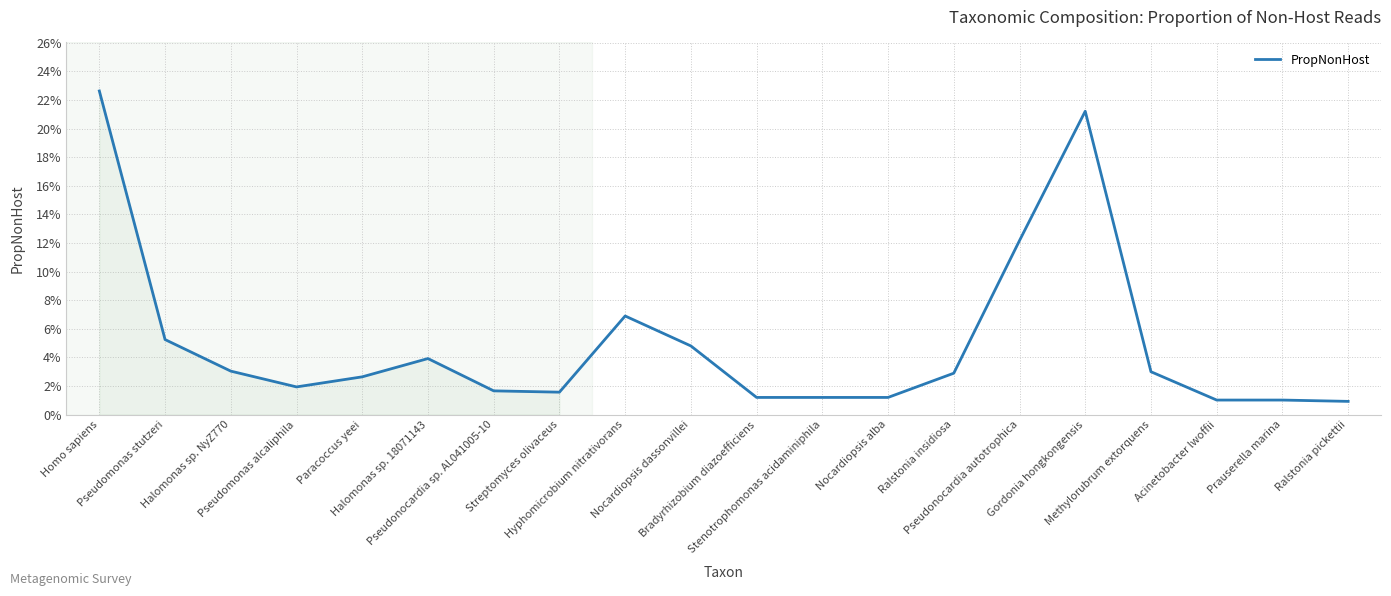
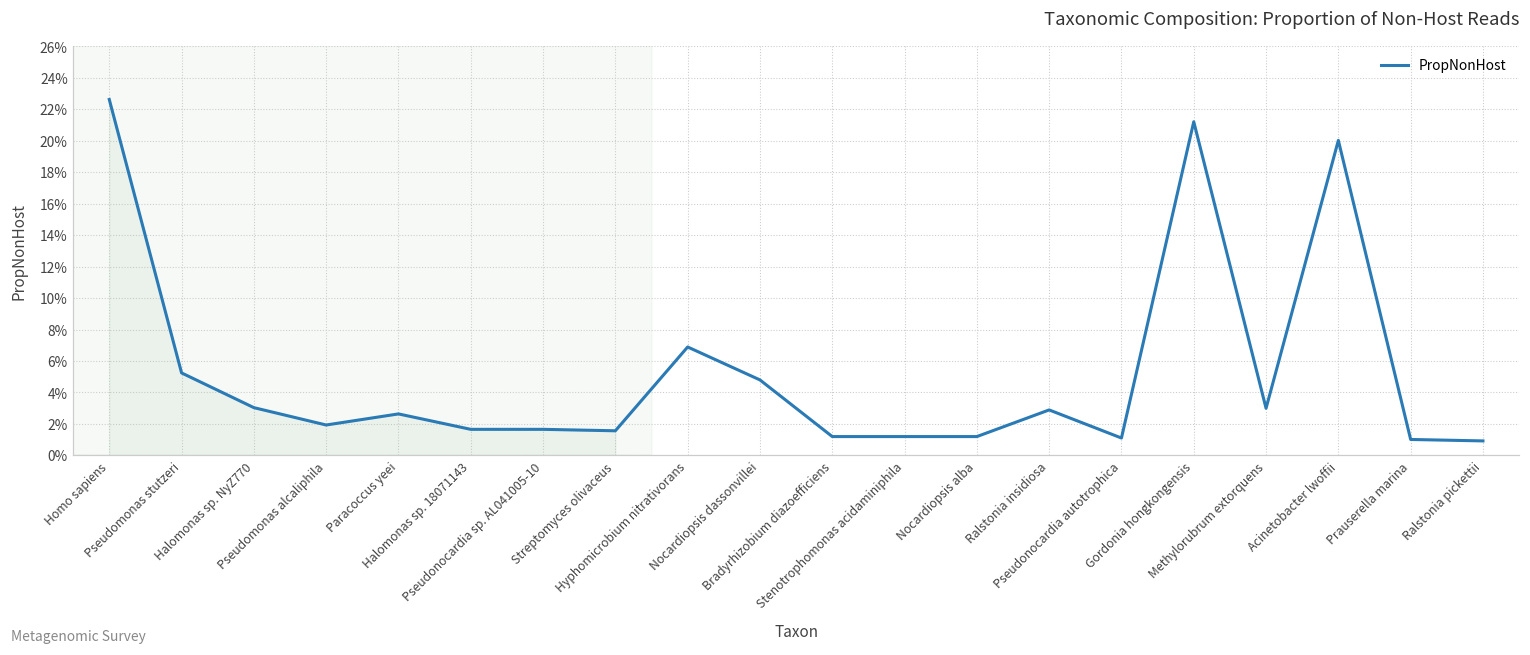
  {
    "PropNonHost": {
-     "Halomonas sp. 18071143": "3.9%",
+     "Halomonas sp. 18071143": "1.7%",
      "Hyphomicrobium nitrativorans": "6.9%",
      "Nocardiopsis dassonvillei": "4.8%",
      "Bradyrhizobium diazoefficiens": "1.2%",
      "Stenotrophomonas acidaminiphila": "1.2%",
      "Nocardiopsis alba": "1.2%",
      "Ralstonia insidiosa": "2.9%",
-     "Pseudonocardia autotrophica": "12.2%",
+     "Pseudonocardia autotrophica": "1.1%",
      "Gordonia hongkongensis": "21.2%",
      "Methylorubrum extorquens": "3.0%",
-     "Acinetobacter lwoffii": "1.0%",
+     "Acinetobacter lwoffii": "20.0%",
      "Prauserella marina": "1.0%",
      "Ralstonia pickettii": "0.9%"
    }
  }
